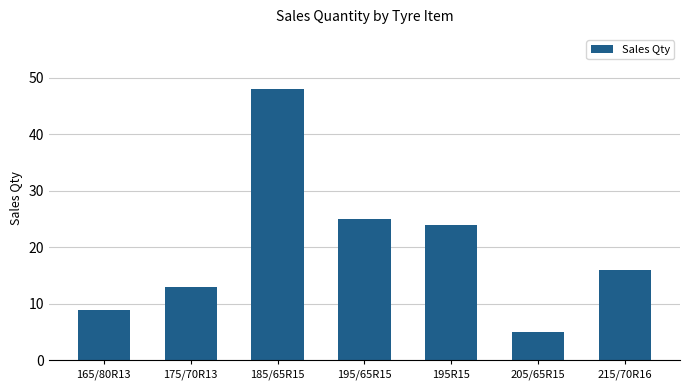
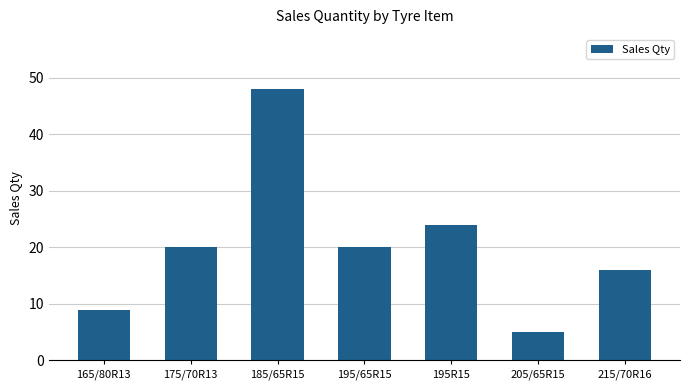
  {
    "165/80R13": 9,
-   "175/70R13": 13,
+   "175/70R13": 20,
    "185/65R15": 48,
-   "195/65R15": 25,
+   "195/65R15": 20,
    "195R15": 24,
    "205/65R15": 5,
    "215/70R16": 16
  }
